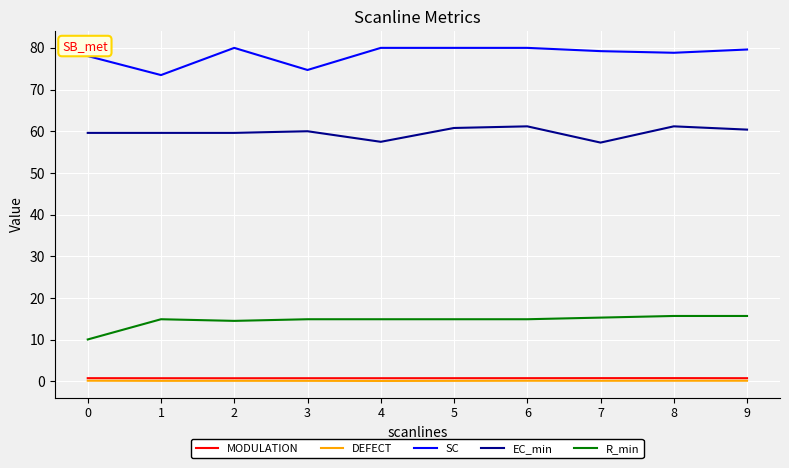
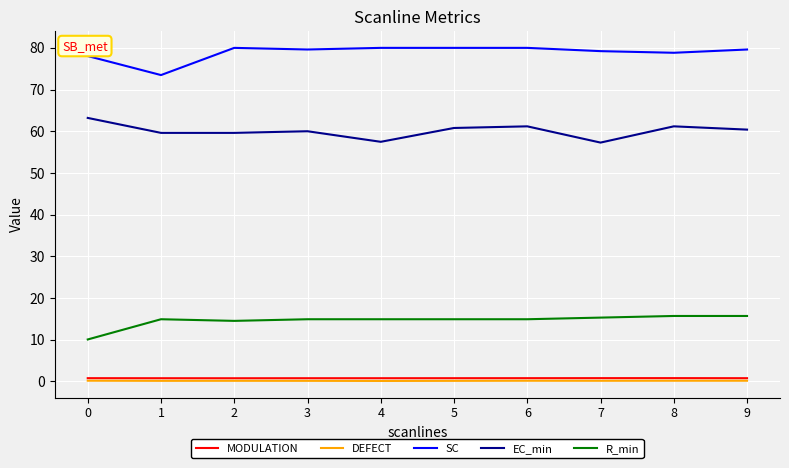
  {
    "MODULATION": {
      "1": 1,
      "3": 1,
      "4": 1,
      "5": 1,
      "6": 1,
      "7": 1,
      "8": 1,
      "9": 1
    },
    "DEFECT": {
      "1": 0,
      "3": 0,
      "4": 0,
      "5": 0,
      "6": 0,
      "7": 0,
      "8": 0,
      "9": 0
    },
    "SC": {
      "1": 73,
      "2": 80,
-     "3": 75,
+     "3": 80,
      "4": 80,
      "5": 80,
      "6": 80,
      "7": 79,
      "8": 79,
      "9": 80
    },
    "EC_min": {
-     "0": 60,
+     "0": 63,
      "1": 60,
      "2": 60,
      "3": 60,
      "4": 57,
      "5": 61,
      "6": 61,
      "7": 57,
      "8": 61,
      "9": 60
    },
    "R_min": {
      "0": 10,
      "1": 15,
      "2": 15,
      "3": 15,
      "4": 15,
      "5": 15,
      "6": 15,
      "7": 15,
      "8": 16,
      "9": 16
    }
  }
